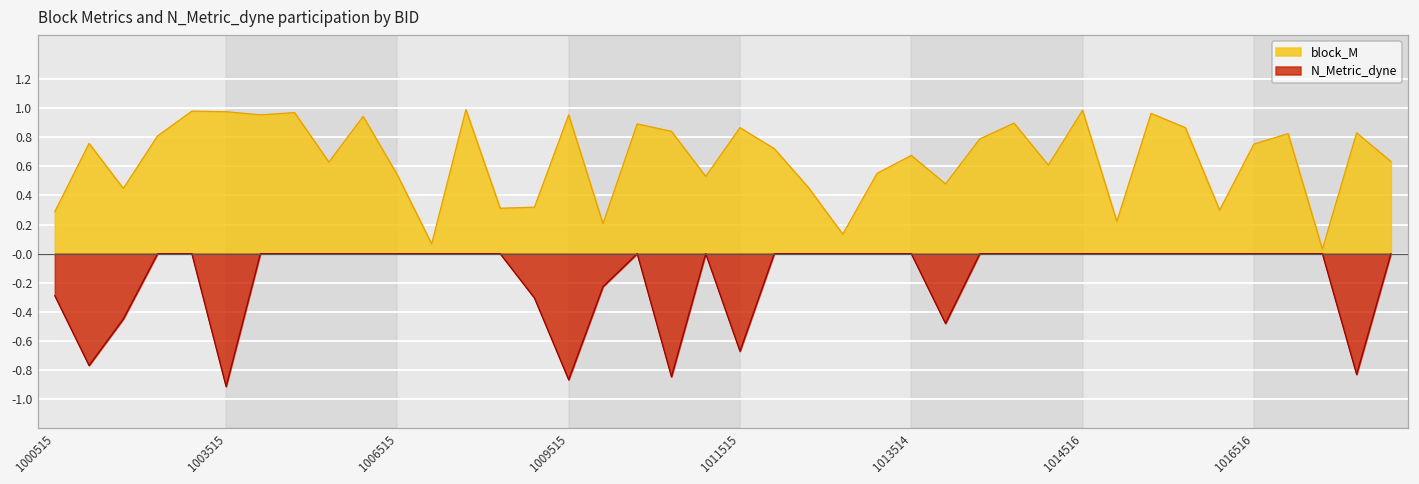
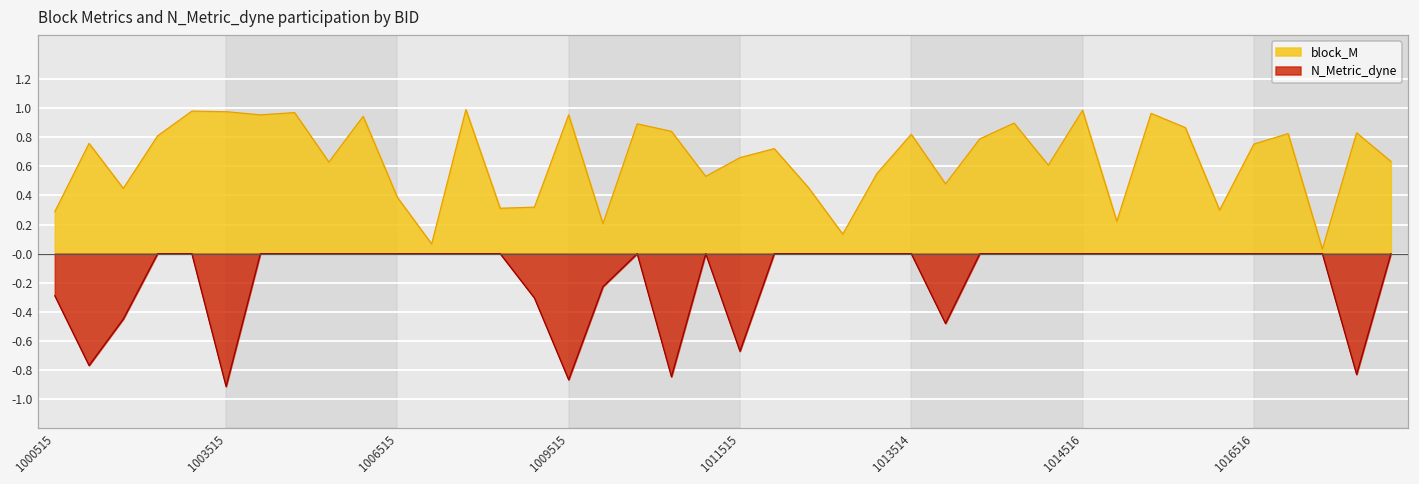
  {
    "block_M": {
      "1000515": 0.29,
      "1003515": 0.98,
-     "1006515": 0.54,
+     "1006515": 0.39,
      "1009515": 0.95,
-     "1011515": 0.87,
-     "1013514": 0.68,
+     "1011515": 0.66,
+     "1013514": 0.82,
      "1014516": 0.98,
      "1016516": 0.75
    }
  }
